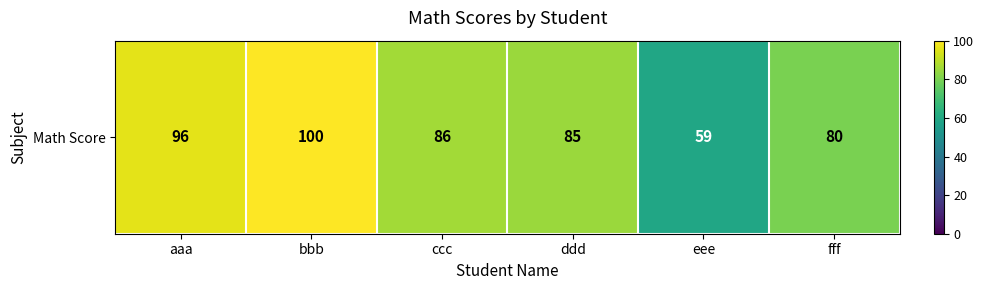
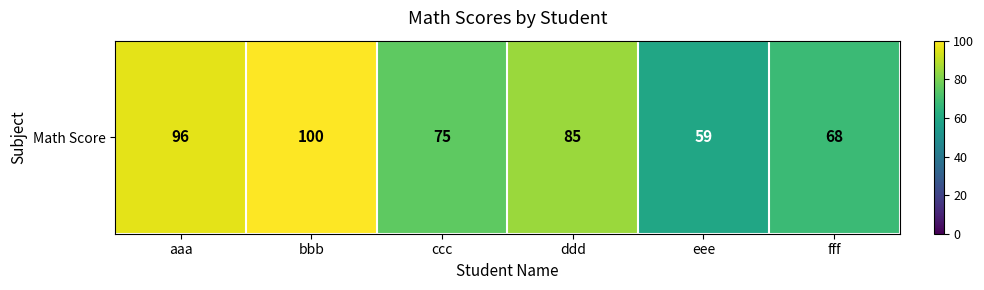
  {
    "Math Score": {
      "aaa": 96,
      "bbb": 100,
-     "ccc": 86,
+     "ccc": 75,
      "ddd": 85,
      "eee": 59,
-     "fff": 80
+     "fff": 68
    }
  }
